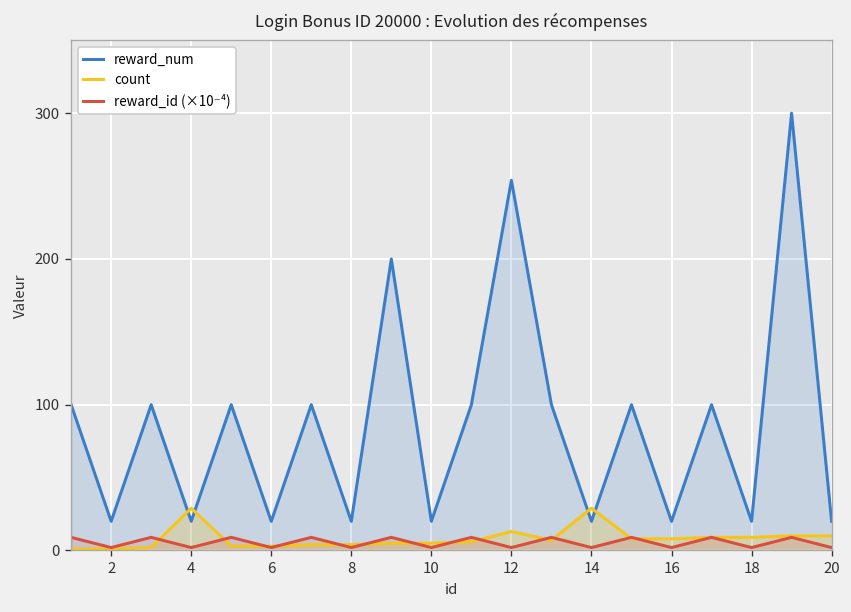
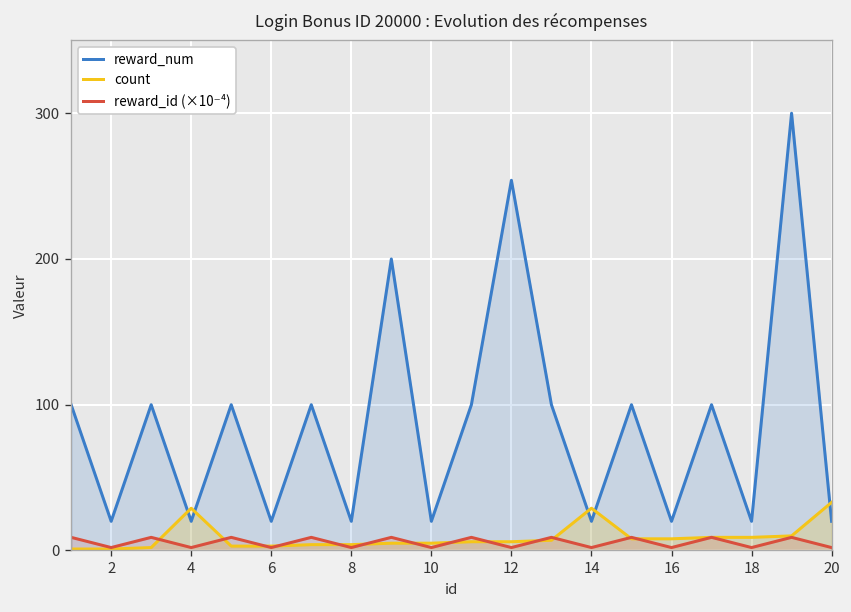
  {
    "reward_num": {
      "2": 20,
      "4": 20,
      "6": 20,
      "8": 20,
      "10": 20,
      "12": 254,
      "14": 20,
      "16": 20,
      "18": 20,
      "20": 20
    },
    "count": {
      "4": 29,
      "10": 5,
-     "12": 13,
+     "12": 6,
      "14": 29,
      "16": 8,
      "18": 9,
-     "20": 10
+     "20": 33
    },
    "reward_id (×10⁻⁴)": {
      "4": 2,
      "10": 2,
      "12": 2,
      "14": 2,
      "16": 2,
      "18": 2,
      "20": 2
    }
  }
